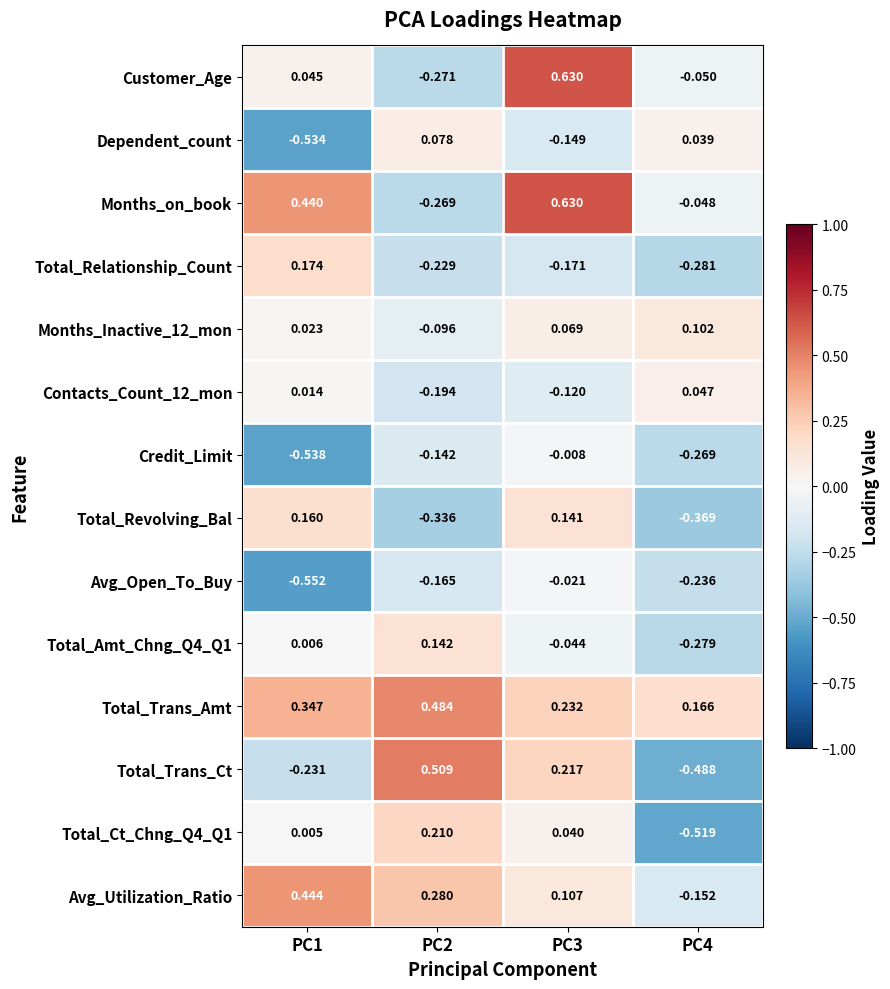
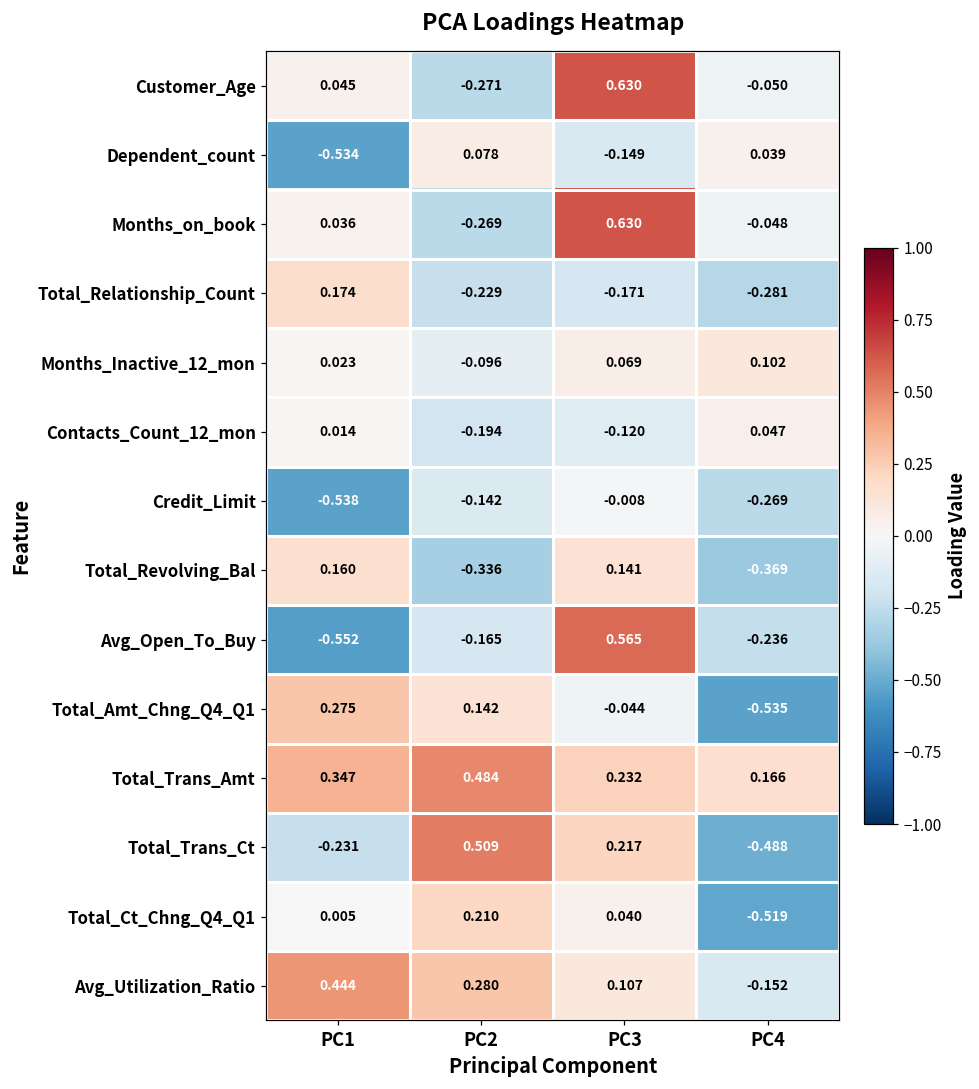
  {
    "Customer_Age": {
      "PC1": 0.045,
      "PC2": -0.271,
      "PC3": 0.630,
      "PC4": -0.050
    },
    "Dependent_count": {
      "PC1": -0.534,
      "PC2": 0.078,
      "PC3": -0.149,
      "PC4": 0.039
    },
    "Months_on_book": {
-     "PC1": 0.440,
+     "PC1": 0.036,
      "PC2": -0.269,
      "PC3": 0.630,
      "PC4": -0.048
    },
    "Total_Relationship_Count": {
      "PC1": 0.174,
      "PC2": -0.229,
      "PC3": -0.171,
      "PC4": -0.281
    },
    "Months_Inactive_12_mon": {
      "PC1": 0.023,
      "PC2": -0.096,
      "PC3": 0.069,
      "PC4": 0.102
    },
    "Contacts_Count_12_mon": {
      "PC1": 0.014,
      "PC2": -0.194,
      "PC3": -0.120,
      "PC4": 0.047
    },
    "Credit_Limit": {
      "PC1": -0.538,
      "PC2": -0.142,
      "PC3": -0.008,
      "PC4": -0.269
    },
    "Total_Revolving_Bal": {
      "PC1": 0.160,
      "PC2": -0.336,
      "PC3": 0.141,
      "PC4": -0.369
    },
    "Avg_Open_To_Buy": {
      "PC1": -0.552,
      "PC2": -0.165,
-     "PC3": -0.021,
+     "PC3": 0.565,
      "PC4": -0.236
    },
    "Total_Amt_Chng_Q4_Q1": {
-     "PC1": 0.006,
+     "PC1": 0.275,
      "PC2": 0.142,
      "PC3": -0.044,
-     "PC4": -0.279
+     "PC4": -0.535
    },
    "Total_Trans_Amt": {
      "PC1": 0.347,
      "PC2": 0.484,
      "PC3": 0.232,
      "PC4": 0.166
    },
    "Total_Trans_Ct": {
      "PC1": -0.231,
      "PC2": 0.509,
      "PC3": 0.217,
      "PC4": -0.488
    },
    "Total_Ct_Chng_Q4_Q1": {
      "PC1": 0.005,
      "PC2": 0.210,
      "PC3": 0.040,
      "PC4": -0.519
    },
    "Avg_Utilization_Ratio": {
      "PC1": 0.444,
      "PC2": 0.280,
      "PC3": 0.107,
      "PC4": -0.152
    }
  }
